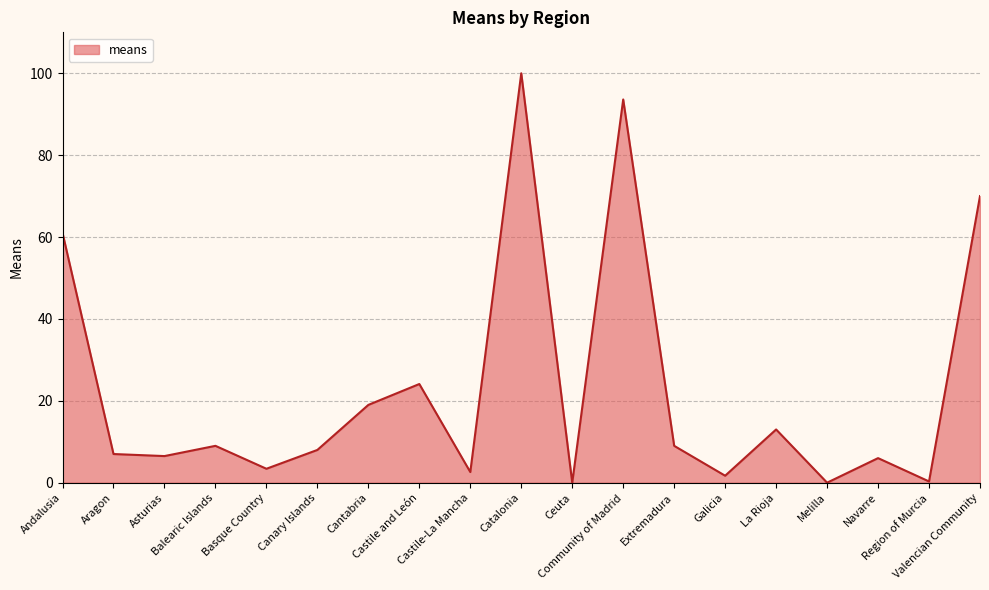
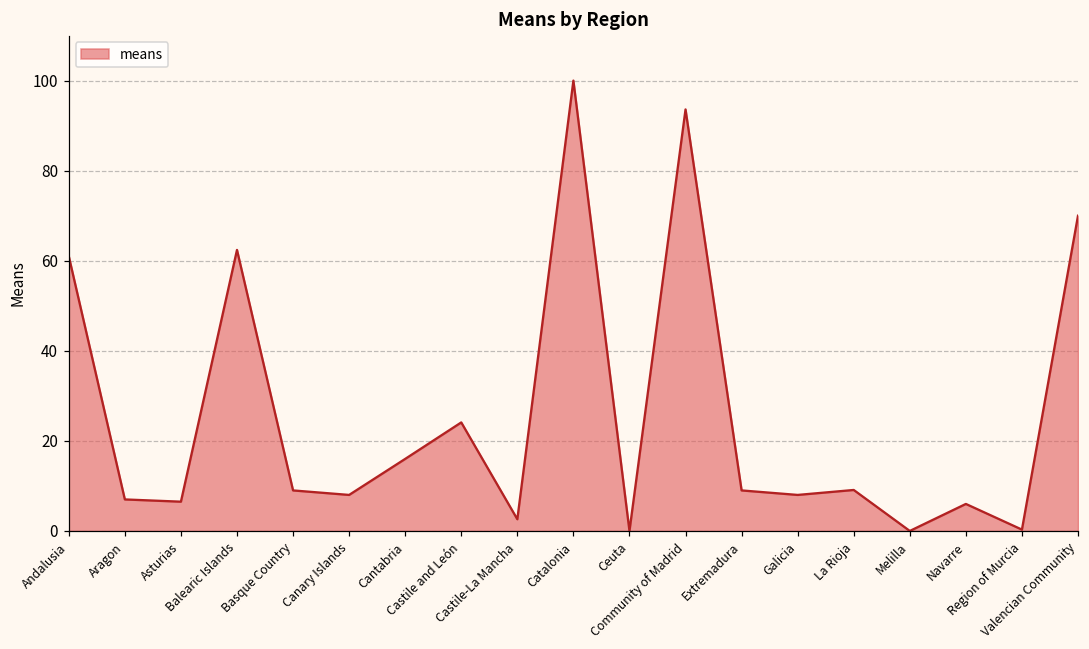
  {
    "Andalusia": 61,
    "Aragon": 7,
    "Asturias": 7,
-   "Balearic Islands": 9,
-   "Basque Country": 3,
+   "Balearic Islands": 62,
+   "Basque Country": 9,
    "Canary Islands": 8,
-   "Cantabria": 19,
+   "Cantabria": 16,
    "Castile and León": 24,
    "Castile-La Mancha": 3,
    "Catalonia": 100,
    "Ceuta": 0,
    "Community of Madrid": 94,
    "Extremadura": 9,
-   "Galicia": 2,
-   "La Rioja": 13,
+   "Galicia": 8,
+   "La Rioja": 9,
    "Melilla": 0,
    "Navarre": 6,
    "Region of Murcia": 0,
    "Valencian Community": 70
  }
